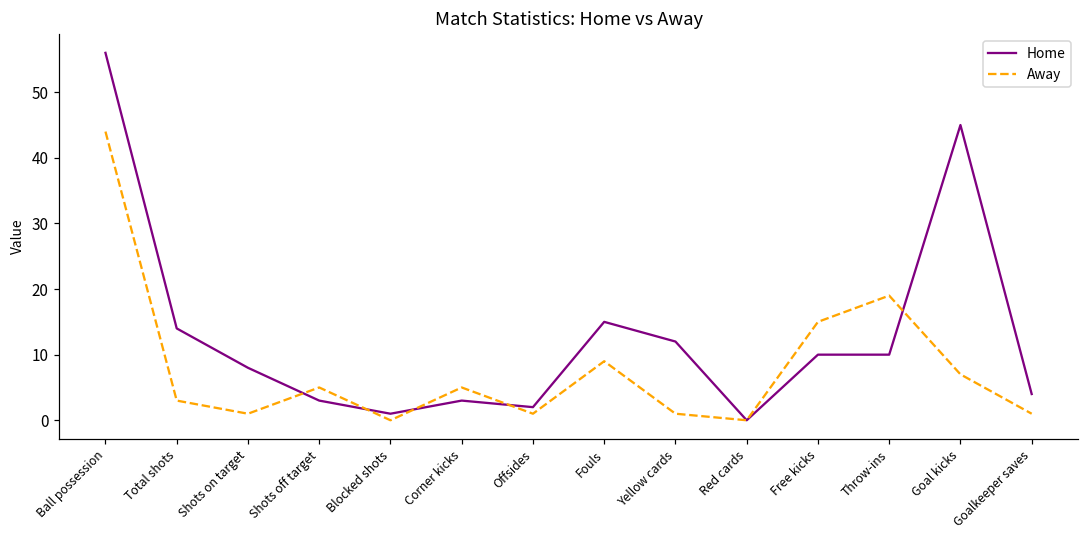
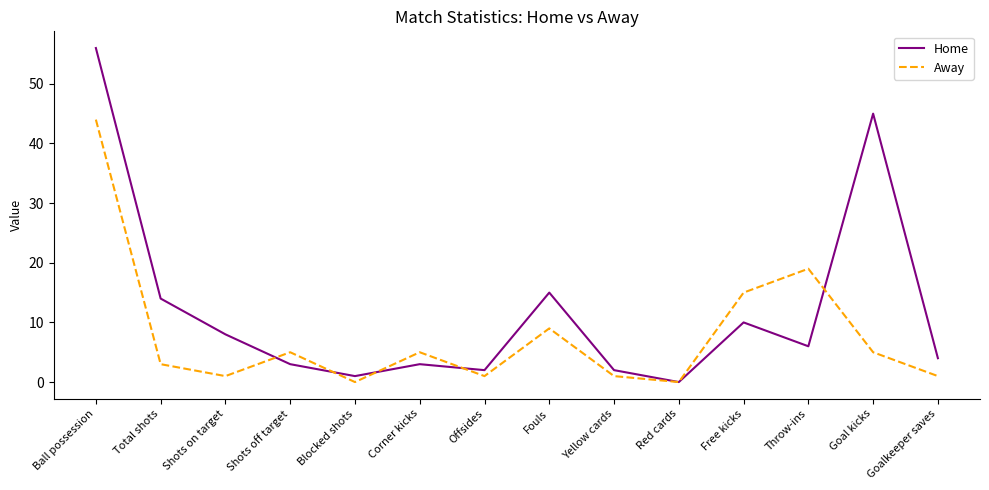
  {
    "Home": {
      "Ball possession": 56,
      "Total shots": 14,
      "Shots on target": 8,
      "Shots off target": 3,
      "Blocked shots": 1,
      "Corner kicks": 3,
      "Offsides": 2,
      "Fouls": 15,
-     "Yellow cards": 12,
+     "Yellow cards": 2,
      "Free kicks": 10,
-     "Throw-ins": 10,
+     "Throw-ins": 6,
      "Goal kicks": 45,
      "Goalkeeper saves": 4
    },
    "Away": {
      "Ball possession": 44,
      "Total shots": 3,
      "Shots on target": 1,
      "Shots off target": 5,
      "Blocked shots": 0,
      "Corner kicks": 5,
      "Offsides": 1,
      "Fouls": 9,
      "Yellow cards": 1,
      "Free kicks": 15,
      "Throw-ins": 19,
-     "Goal kicks": 7,
+     "Goal kicks": 5,
      "Goalkeeper saves": 1
    }
  }
